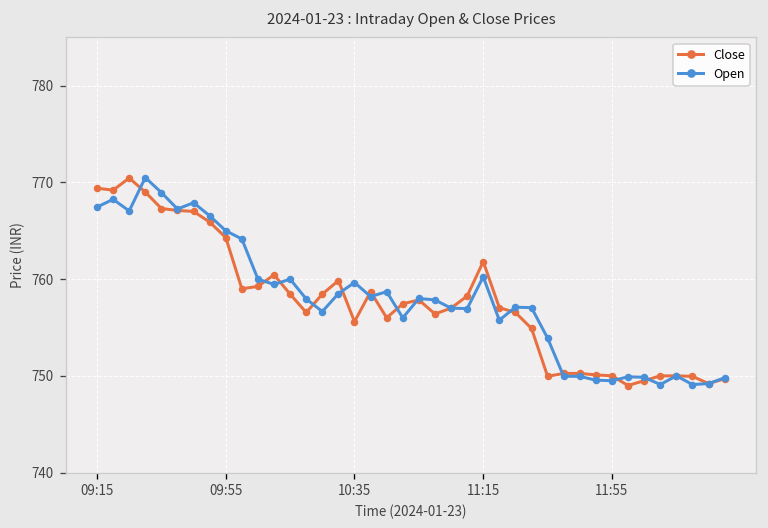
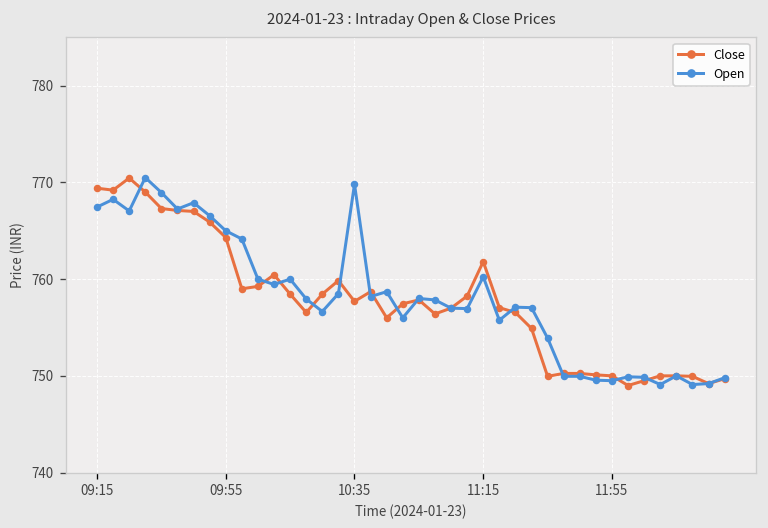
  {
    "Close": {
      "09:15": 769,
      "09:55": 764,
-     "10:35": 756,
+     "10:35": 758,
      "11:15": 762,
      "11:55": 750
    },
    "Open": {
      "09:15": 767,
      "09:55": 765,
-     "10:35": 760,
+     "10:35": 770,
      "11:15": 760,
      "11:55": 750
    }
  }
